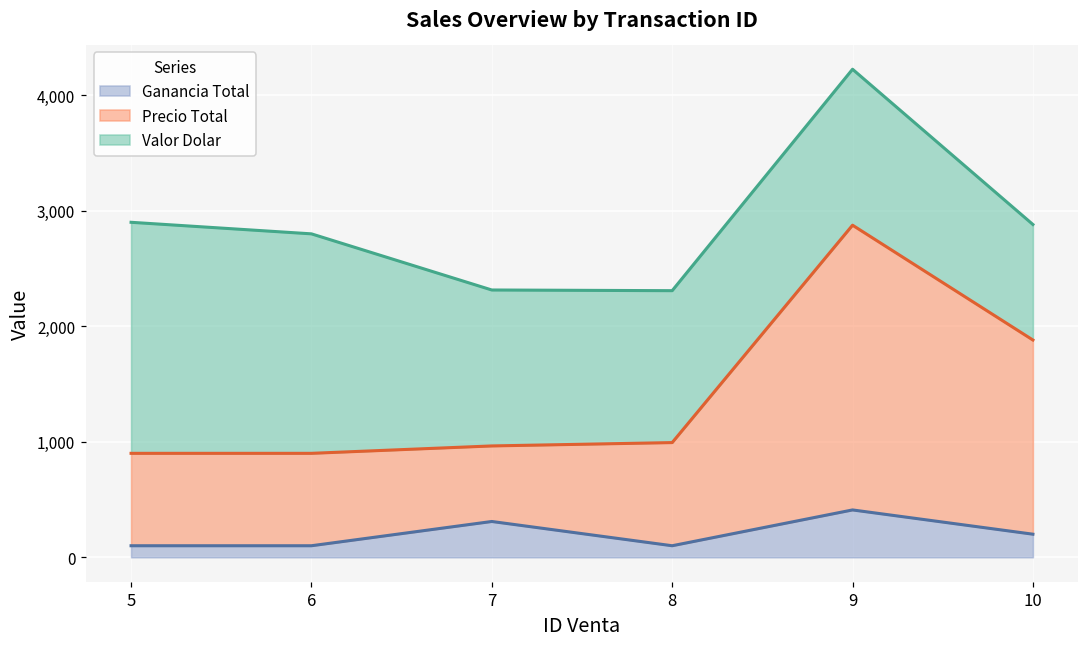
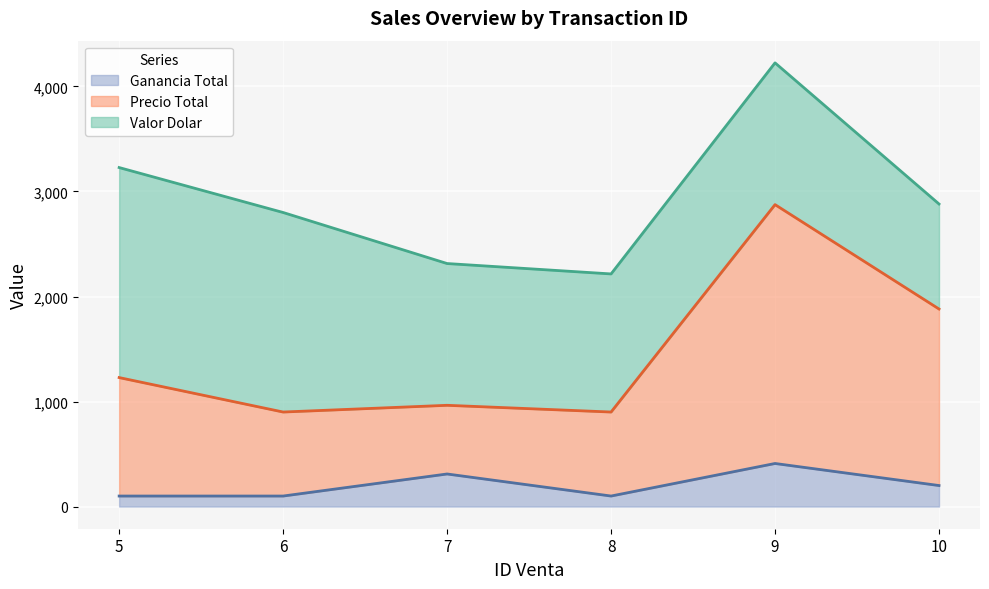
  {
    "Precio Total": {
-     "5": "800",
+     "5": "1,130",
      "6": "800",
      "7": "650",
-     "8": "890",
+     "8": "800",
      "9": "2,470",
      "10": "1,680"
    }
  }
